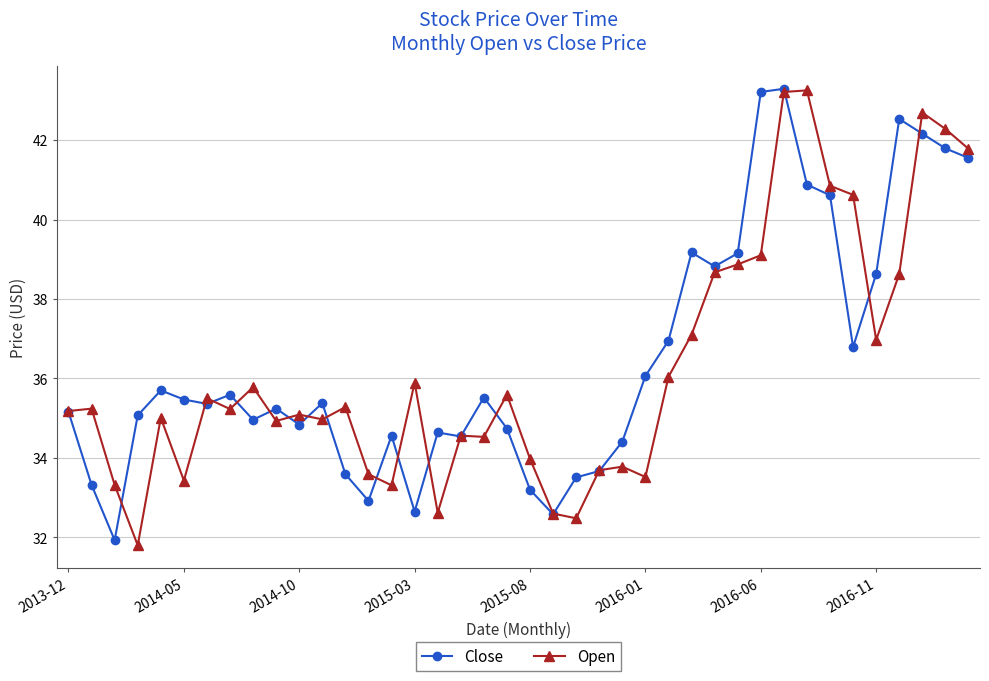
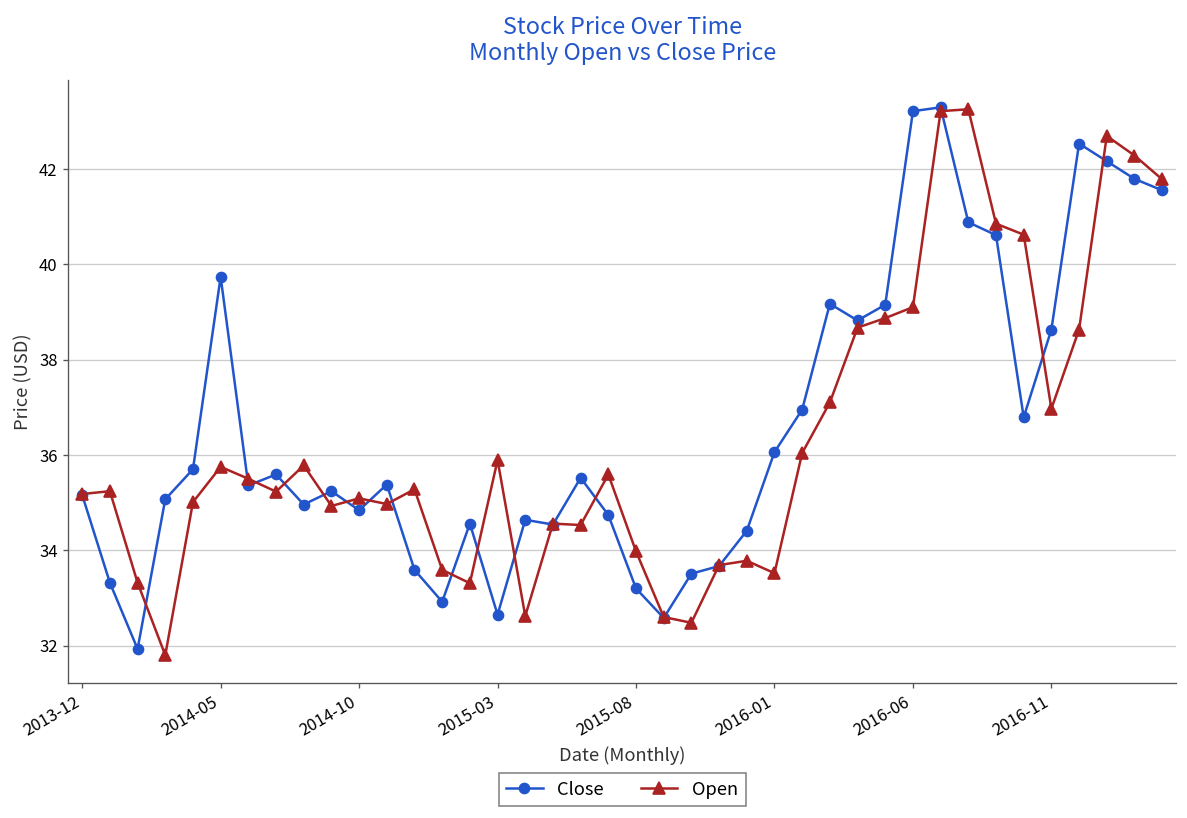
  {
    "Close": {
-     "2014-05": 35.5,
+     "2014-05": 39.7,
      "2014-10": 34.8,
      "2015-03": 32.7,
      "2015-08": 33.2,
      "2016-01": 36.1,
      "2016-06": 43.2,
      "2016-11": 38.6
    },
    "Open": {
-     "2014-05": 33.4,
+     "2014-05": 35.8,
      "2014-10": 35.1,
      "2015-03": 35.9,
      "2015-08": 34.0,
      "2016-01": 33.5,
      "2016-06": 39.1,
      "2016-11": 37.0
    }
  }
